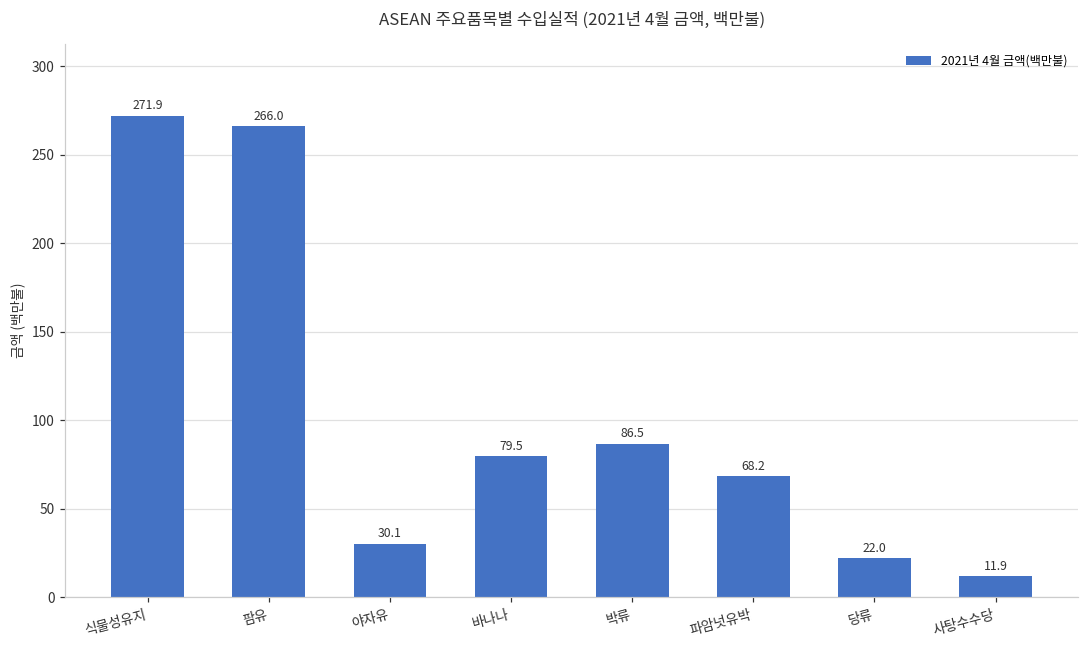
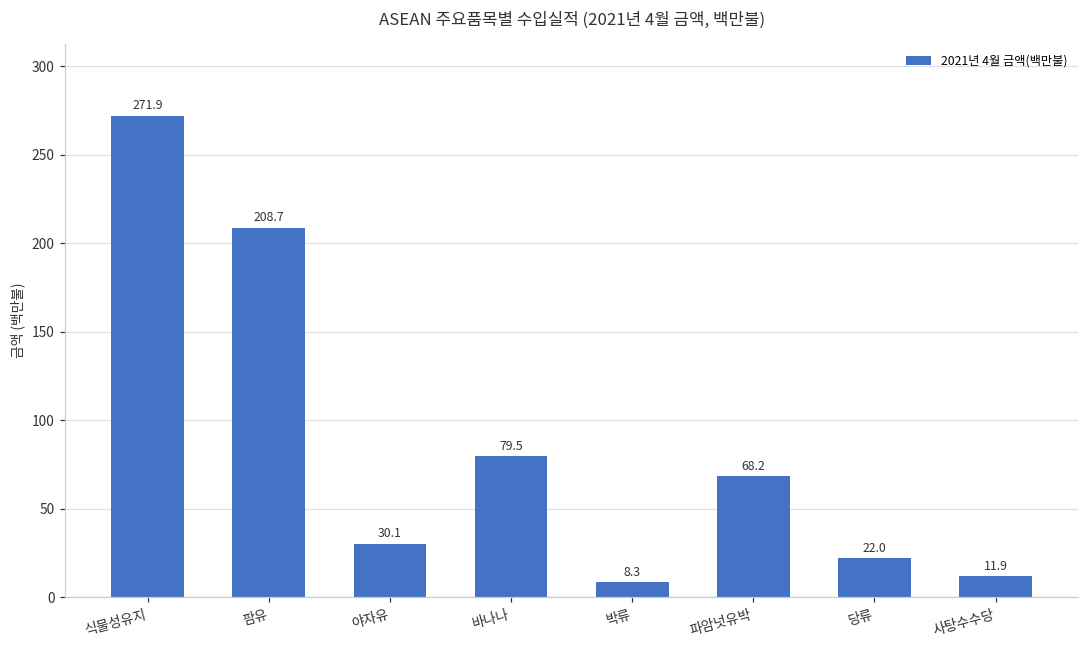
  {
    "식물성유지": 271.9,
-   "팜유": 266.0,
+   "팜유": 208.7,
    "야자유": 30.1,
    "바나나": 79.5,
-   "박류": 86.5,
+   "박류": 8.3,
    "파암넛유박": 68.2,
    "당류": 22.0,
    "사탕수수당": 11.9
  }
